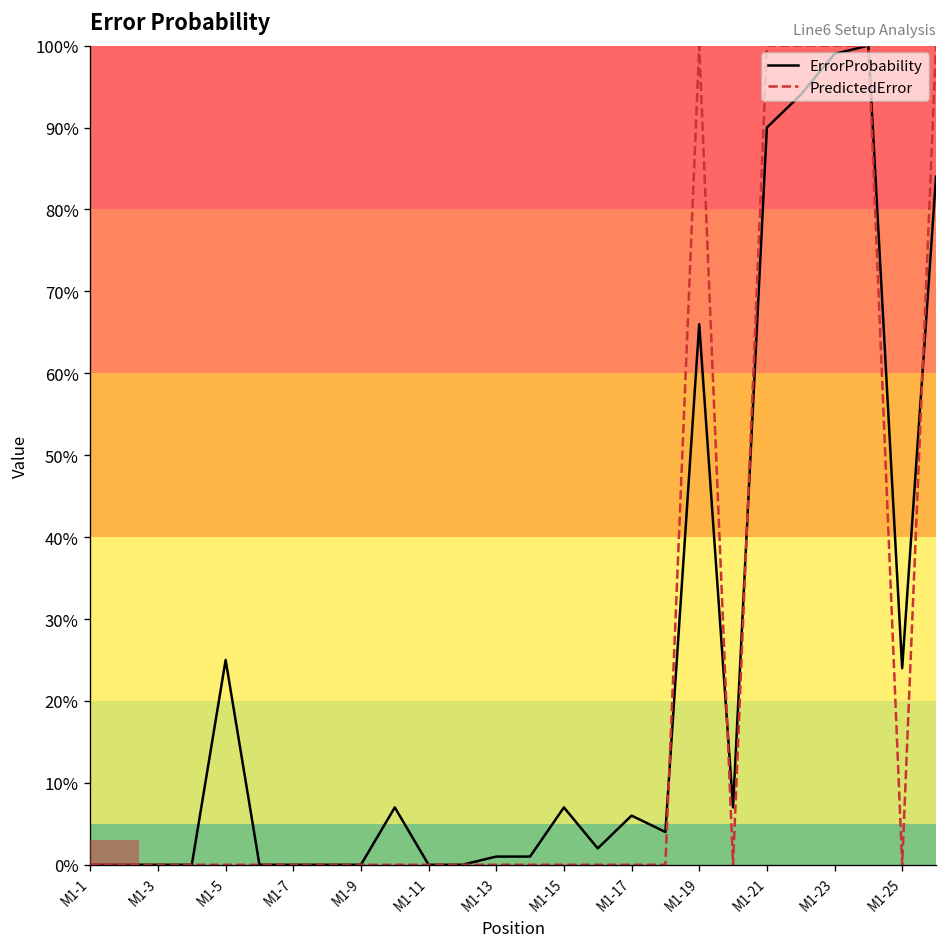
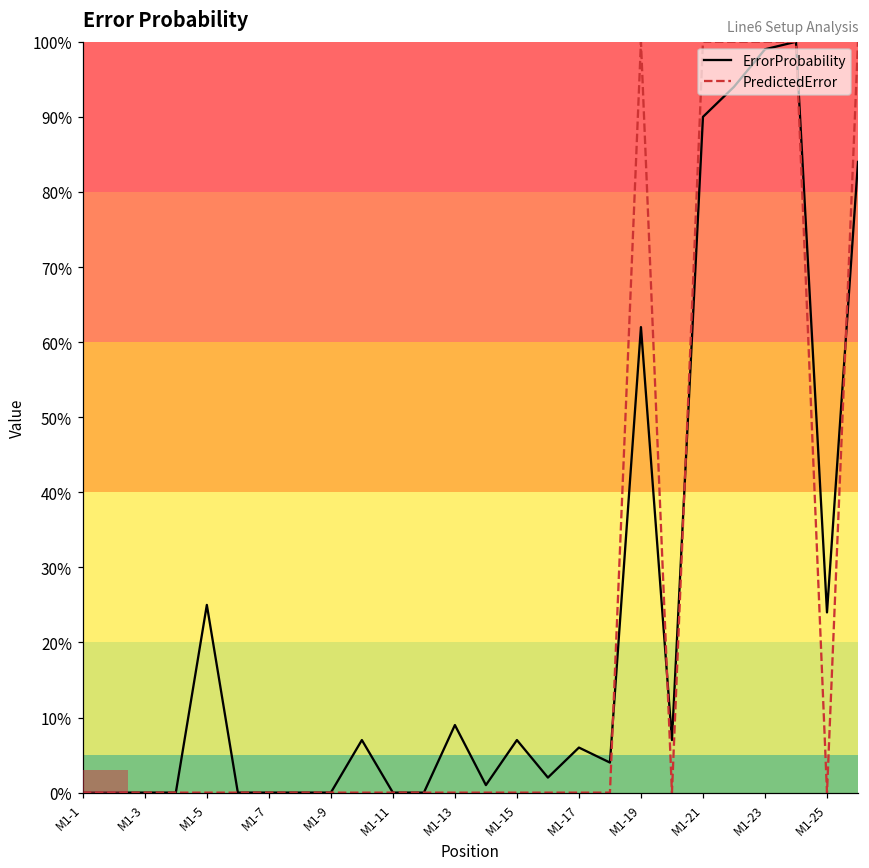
  {
    "ErrorProbability": {
      "M1-5": "25%",
-     "M1-13": "1%",
+     "M1-13": "9%",
      "M1-15": "7%",
      "M1-17": "6%",
-     "M1-19": "66%",
+     "M1-19": "62%",
      "M1-21": "90%",
      "M1-25": "24%"
    },
    "PredictedError": {
      "M1-5": "0%",
      "M1-13": "0%",
      "M1-15": "0%",
      "M1-17": "0%",
      "M1-19": "100%",
      "M1-21": "100%",
      "M1-23": "100%",
      "M1-25": "0%"
    }
  }
